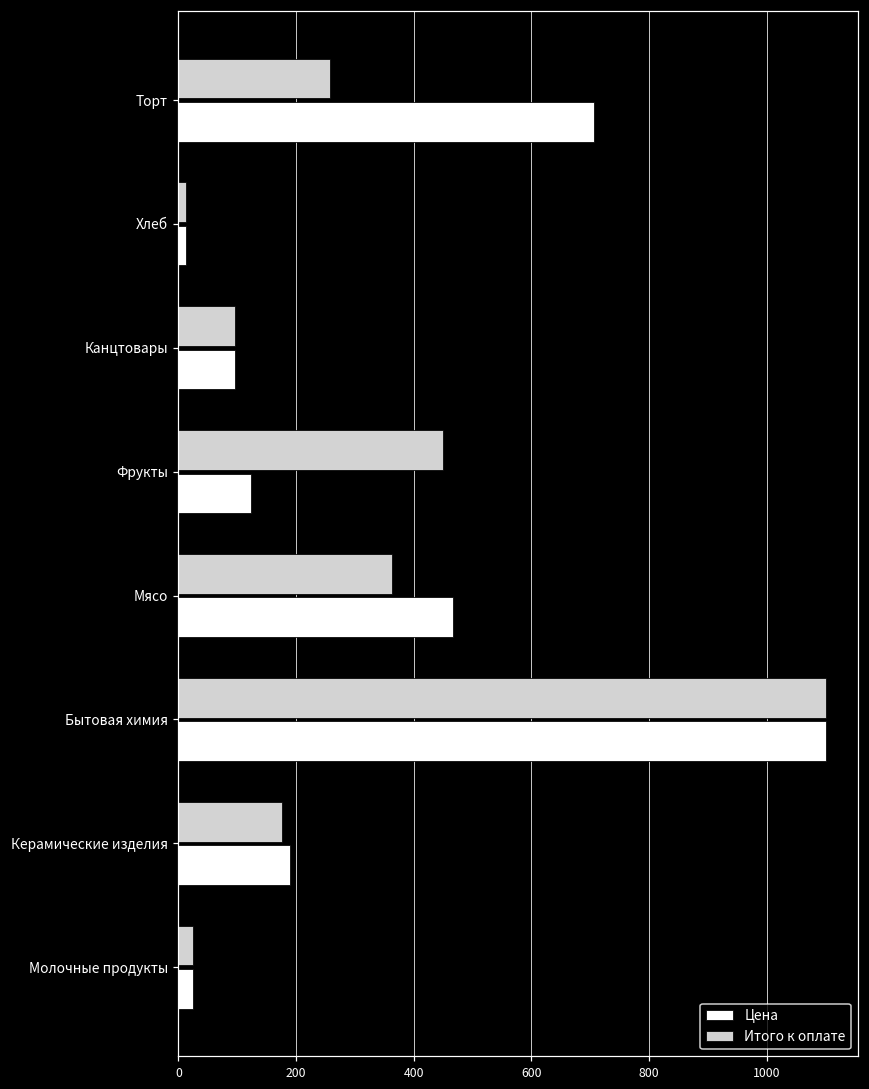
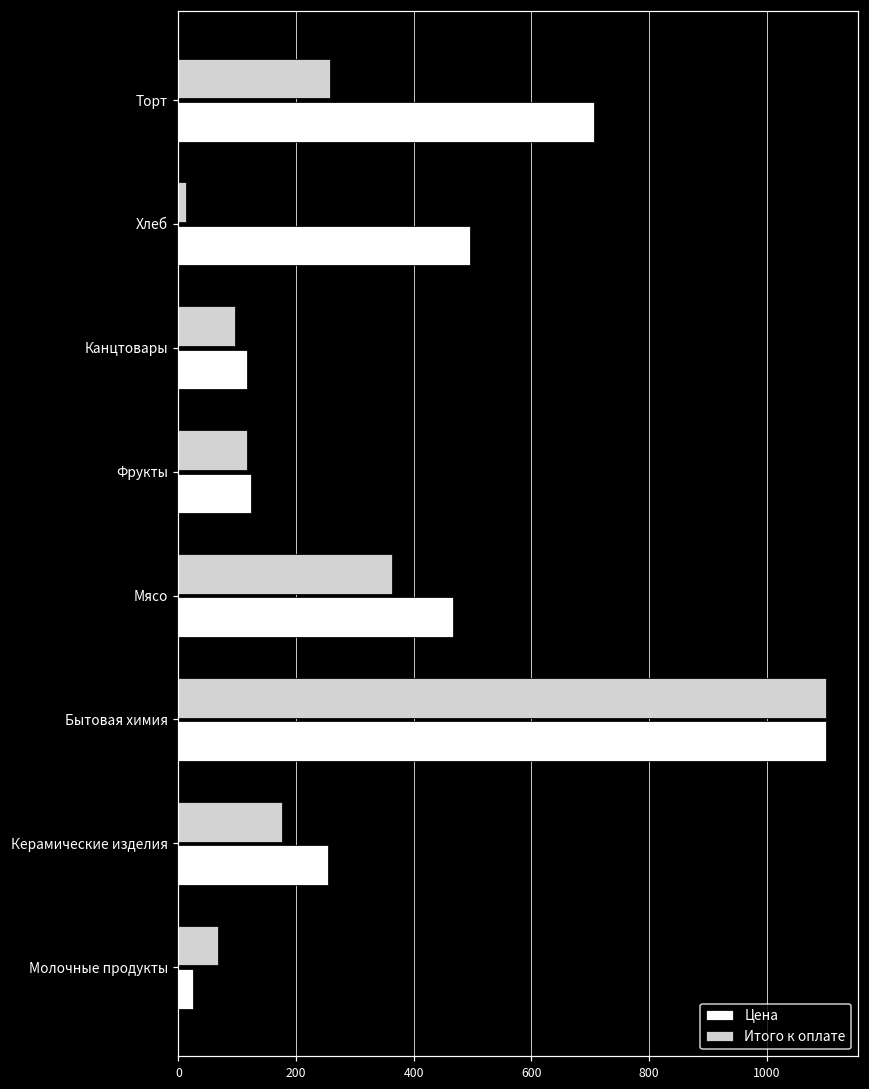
  {
    "Цена": {
      "Торт": 710,
-     "Хлеб": 10,
-     "Канцтовары": 100,
+     "Хлеб": 500,
+     "Канцтовары": 120,
      "Фрукты": 120,
      "Мясо": 470,
      "Бытовая химия": 1100,
-     "Керамические изделия": 190,
+     "Керамические изделия": 260,
      "Молочные продукты": 30
    },
    "Итого к оплате": {
      "Торт": 260,
      "Хлеб": 10,
      "Канцтовары": 100,
-     "Фрукты": 450,
+     "Фрукты": 120,
      "Мясо": 360,
      "Бытовая химия": 1100,
      "Керамические изделия": 180,
-     "Молочные продукты": 30
+     "Молочные продукты": 70
    }
  }
